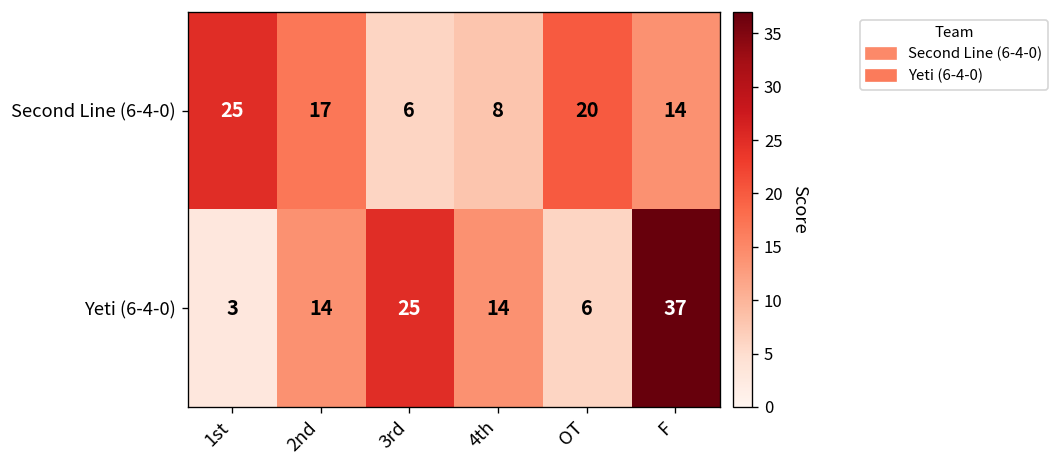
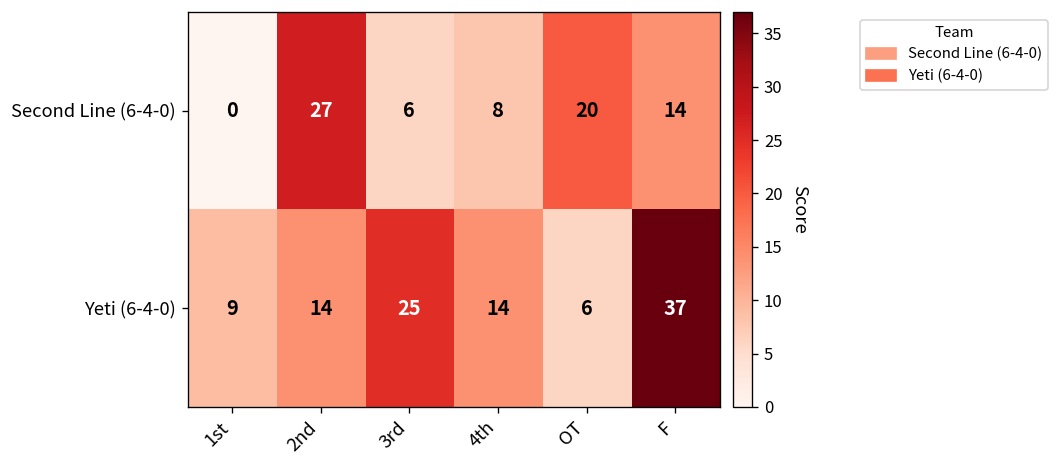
  {
    "Second Line (6-4-0)": {
-     "1st": 25,
-     "2nd": 17,
+     "1st": 0,
+     "2nd": 27,
      "3rd": 6,
      "4th": 8,
      "OT": 20,
      "F": 14
    },
    "Yeti (6-4-0)": {
-     "1st": 3,
+     "1st": 9,
      "2nd": 14,
      "3rd": 25,
      "4th": 14,
      "OT": 6,
      "F": 37
    }
  }
